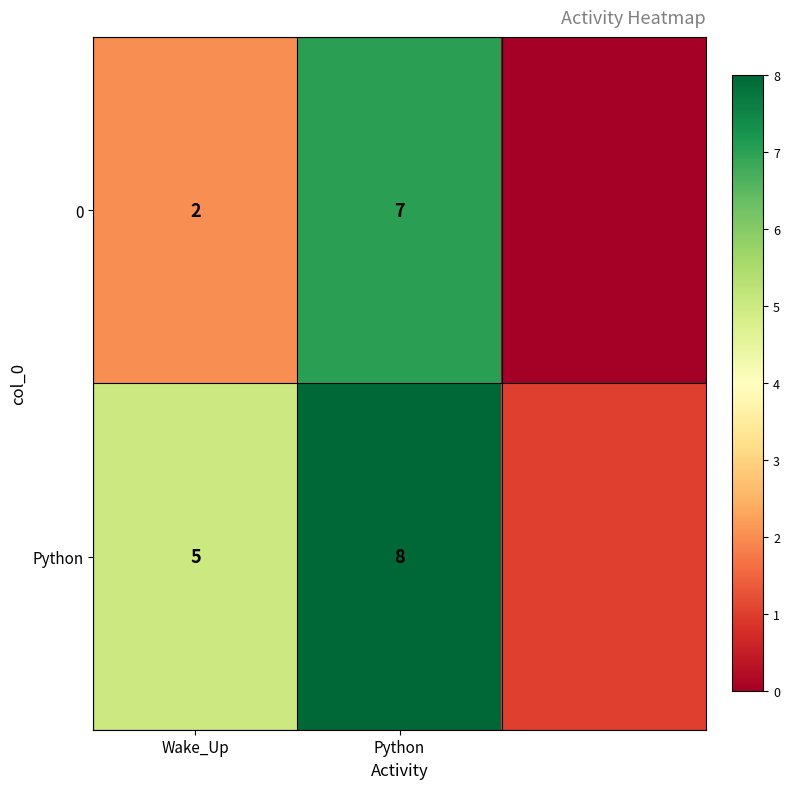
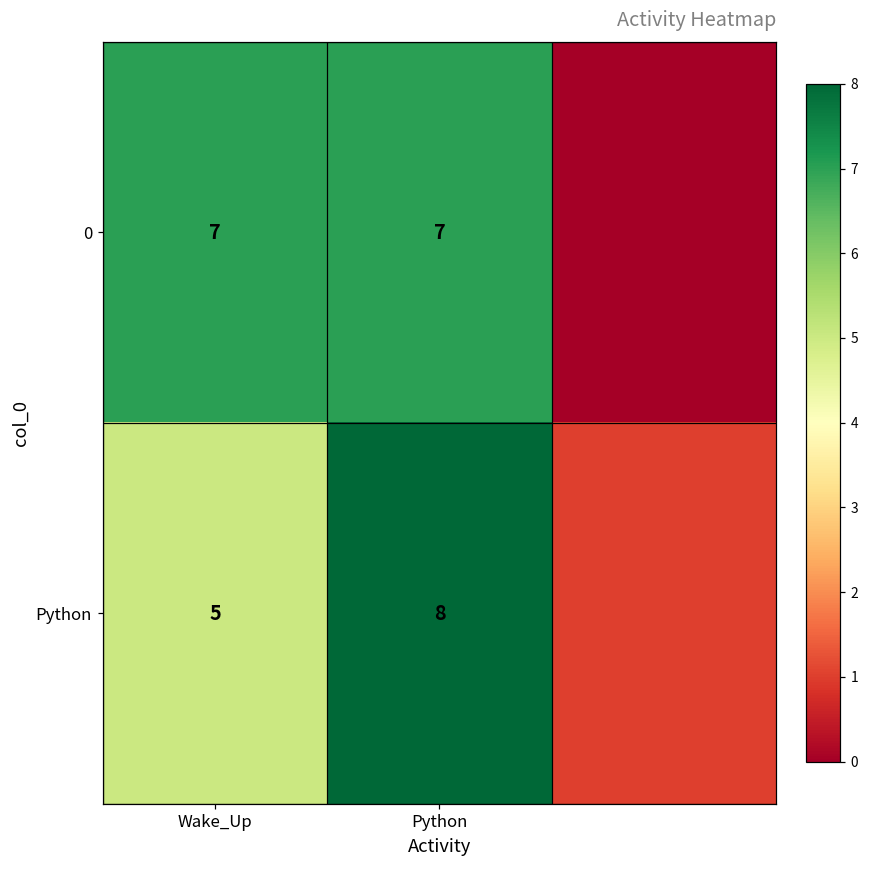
  {
    "0": {
-     "Wake_Up": 2,
+     "Wake_Up": 7,
      "Python": 7
    },
    "Python": {
      "Wake_Up": 5,
      "Python": 8
    }
  }
